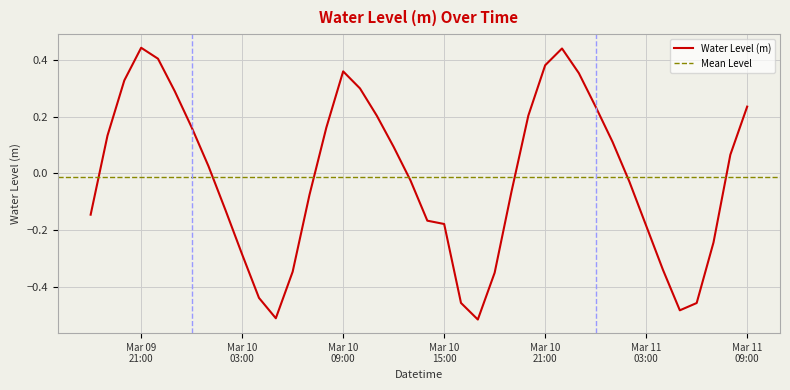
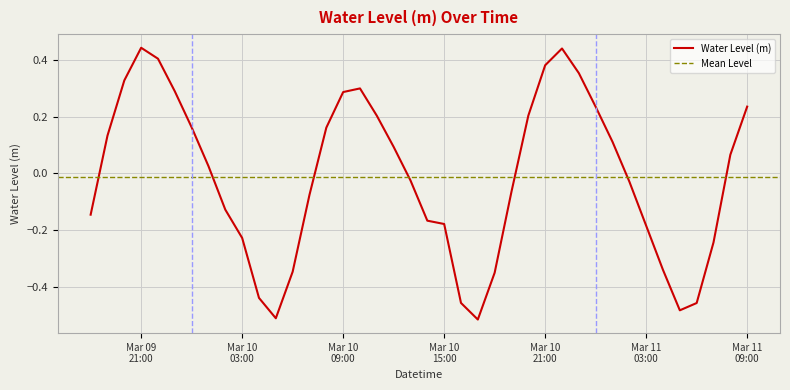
  {
    "Mar 09 21:00": 0.44,
-   "Mar 10 03:00": -0.29,
-   "Mar 10 09:00": 0.36,
+   "Mar 10 03:00": -0.23,
+   "Mar 10 09:00": 0.29,
    "Mar 10 15:00": -0.18,
    "Mar 10 21:00": 0.38,
    "Mar 11 03:00": -0.19,
    "Mar 11 09:00": 0.24
  }
